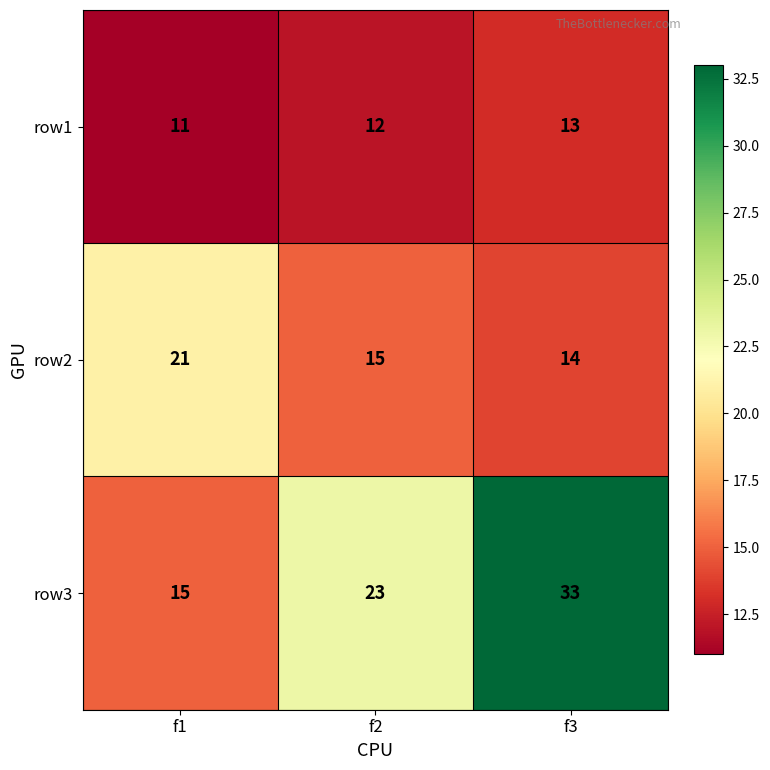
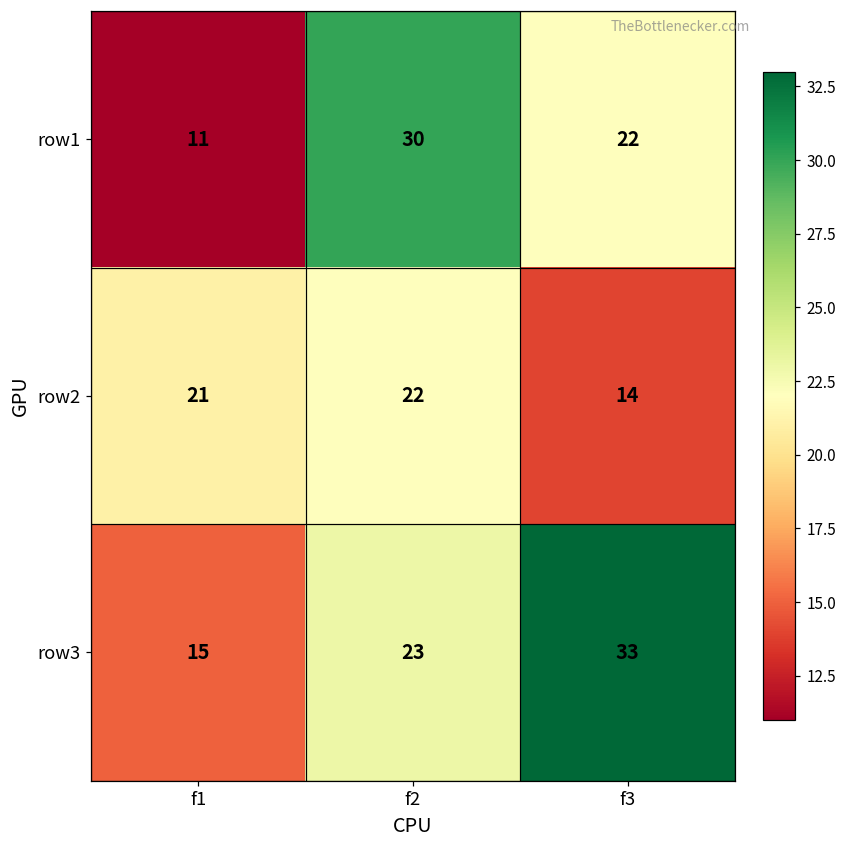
  {
    "row1": {
      "f1": 11,
-     "f2": 12,
-     "f3": 13
+     "f2": 30,
+     "f3": 22
    },
    "row2": {
      "f1": 21,
-     "f2": 15,
+     "f2": 22,
      "f3": 14
    },
    "row3": {
      "f1": 15,
      "f2": 23,
      "f3": 33
    }
  }
